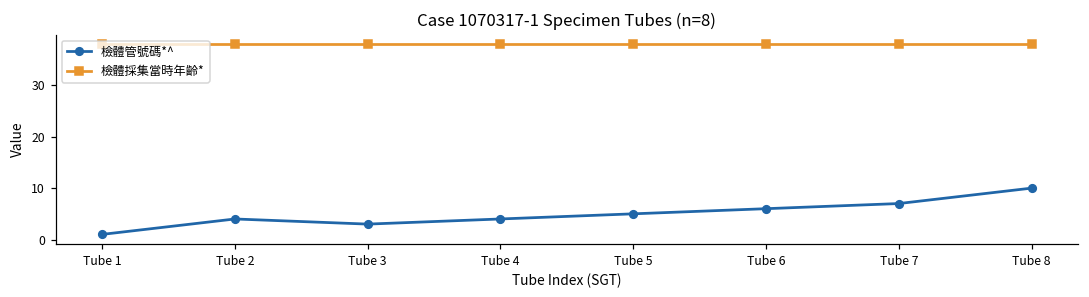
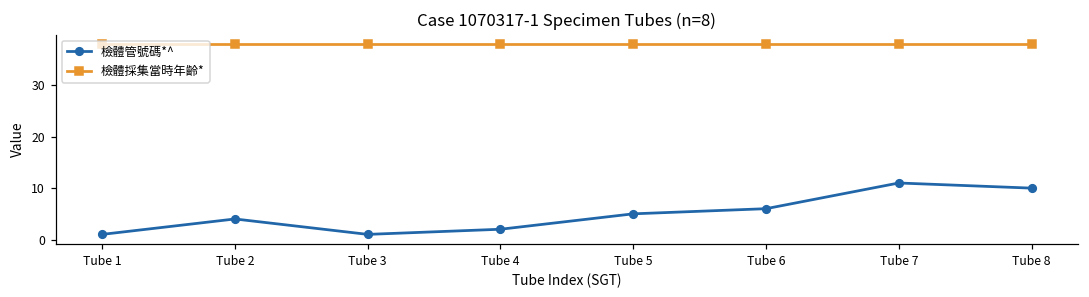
  {
    "檢體管號碼*^": {
      "Tube 1": 1,
      "Tube 2": 4,
-     "Tube 3": 3,
-     "Tube 4": 4,
+     "Tube 3": 1,
+     "Tube 4": 2,
      "Tube 5": 5,
      "Tube 6": 6,
-     "Tube 7": 7,
+     "Tube 7": 11,
      "Tube 8": 10
    },
    "檢體採集當時年齡*": {
      "Tube 2": 38,
      "Tube 3": 38,
      "Tube 4": 38,
      "Tube 5": 38,
      "Tube 6": 38,
      "Tube 7": 38,
      "Tube 8": 38
    }
  }
